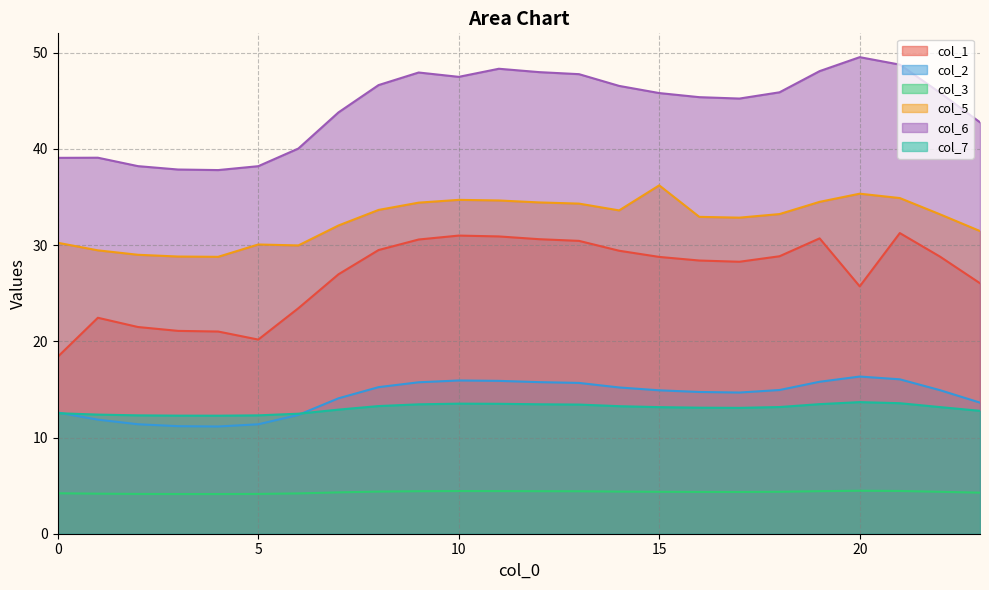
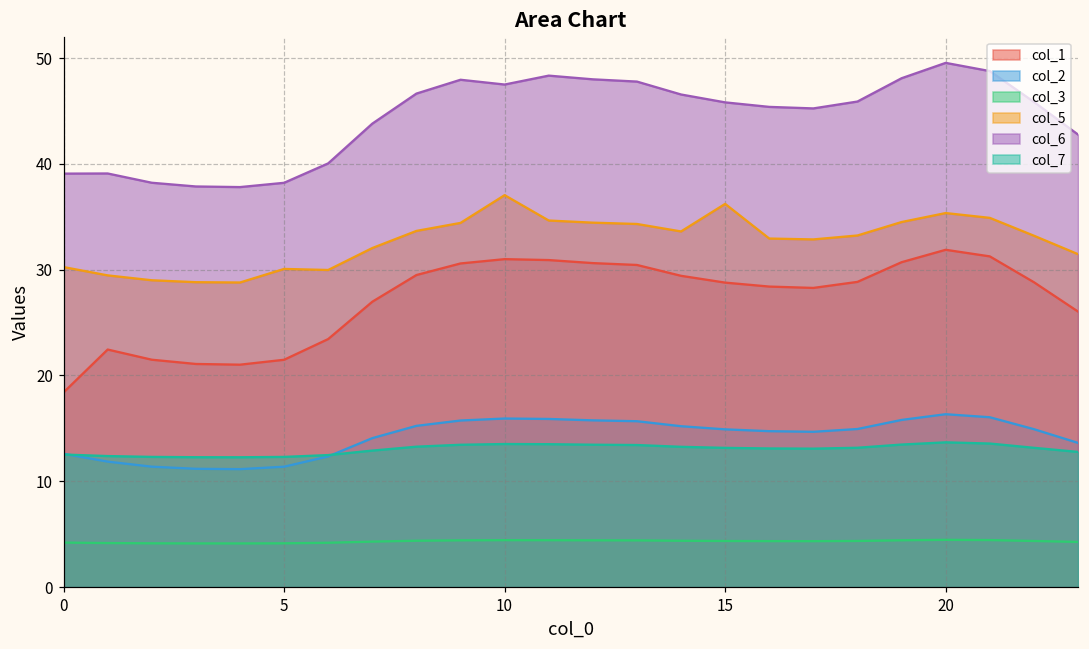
  {
    "col_1": {
      "0": 18,
-     "5": 20,
+     "5": 21,
      "10": 31,
      "15": 29,
-     "20": 26
+     "20": 32
    },
    "col_5": {
      "0": 30,
      "5": 30,
-     "10": 35,
+     "10": 37,
      "15": 36,
      "20": 35
    },
    "col_6": {
      "0": 39,
      "5": 38,
      "10": 47,
      "15": 46,
      "20": 50
    }
  }
